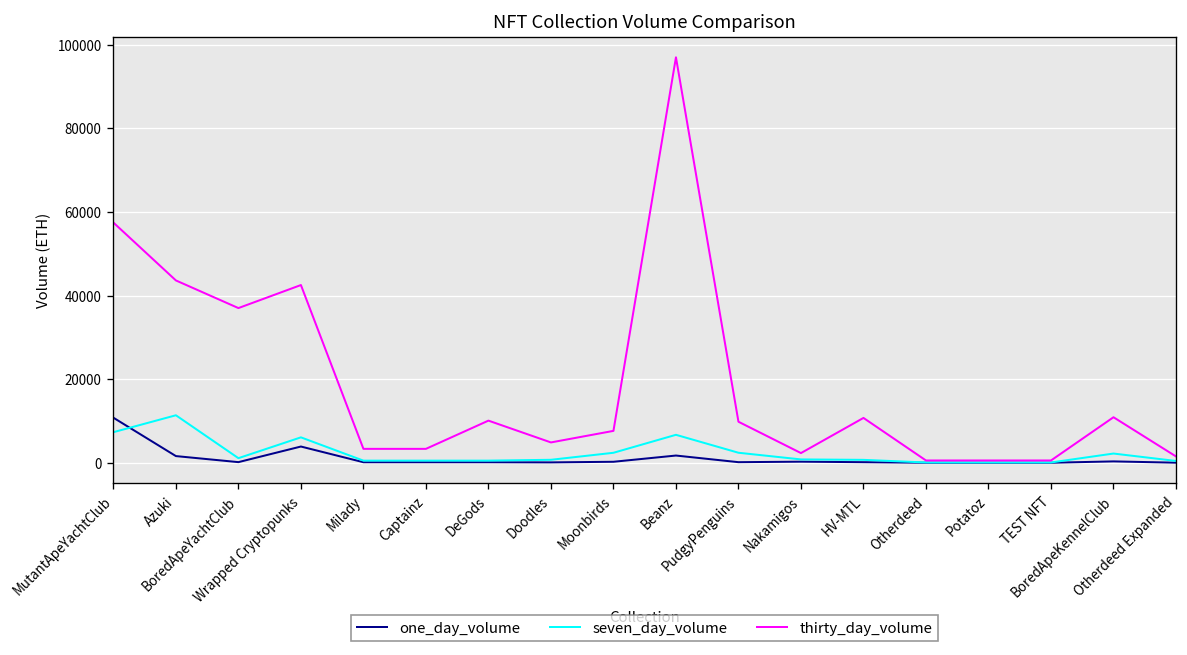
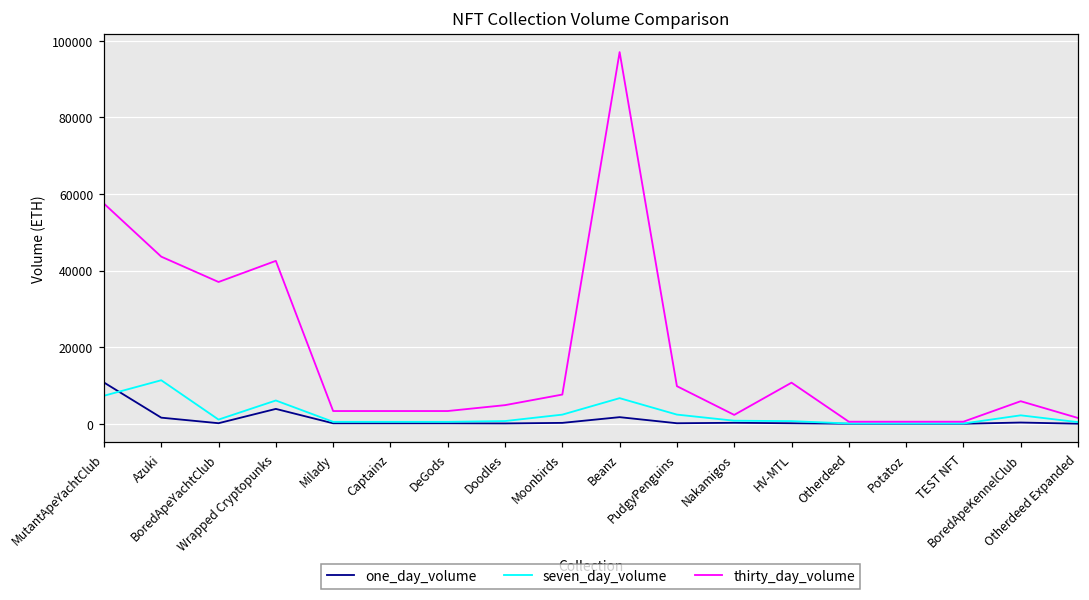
  {
    "one_day_volume": {
      "MutantApeYachtClub": 11000,
      "Azuki": 2000,
      "BoredApeYachtClub": 0,
      "Wrapped Cryptopunks": 4000,
      "Moonbirds": 0,
      "Beanz": 2000,
      "PudgyPenguins": 0,
      "BoredApeKennelClub": 0
    },
    "seven_day_volume": {
      "MutantApeYachtClub": 7000,
      "Azuki": 11000,
      "BoredApeYachtClub": 1000,
      "Wrapped Cryptopunks": 6000,
      "Moonbirds": 2000,
      "Beanz": 7000,
      "PudgyPenguins": 2000,
      "BoredApeKennelClub": 2000
    },
    "thirty_day_volume": {
      "MutantApeYachtClub": 57000,
      "Azuki": 44000,
      "BoredApeYachtClub": 37000,
      "Wrapped Cryptopunks": 43000,
      "Milady": 3000,
      "Captainz": 3000,
-     "DeGods": 10000,
+     "DeGods": 3000,
      "Doodles": 5000,
      "Moonbirds": 8000,
      "Beanz": 97000,
      "PudgyPenguins": 10000,
      "Nakamigos": 2000,
      "HV-MTL": 11000,
-     "BoredApeKennelClub": 11000,
+     "BoredApeKennelClub": 6000,
      "Otherdeed Expanded": 2000
    }
  }
